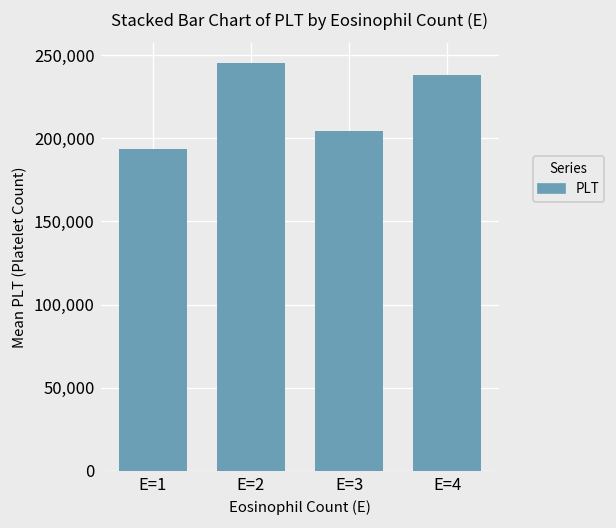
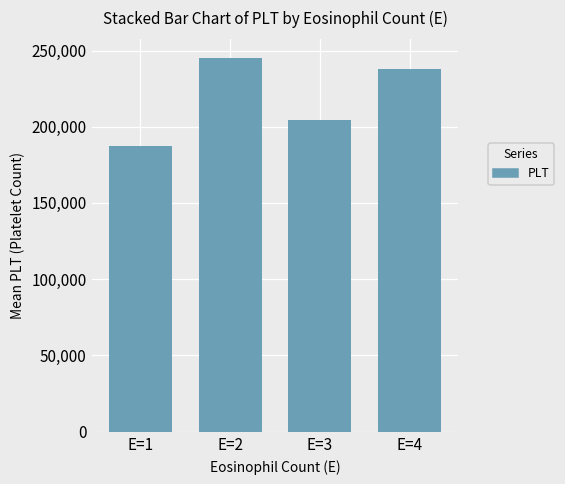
  {
-   "E=1": "194,000",
+   "E=1": "188,000",
    "E=2": "245,000",
    "E=3": "204,000",
    "E=4": "238,000"
  }
